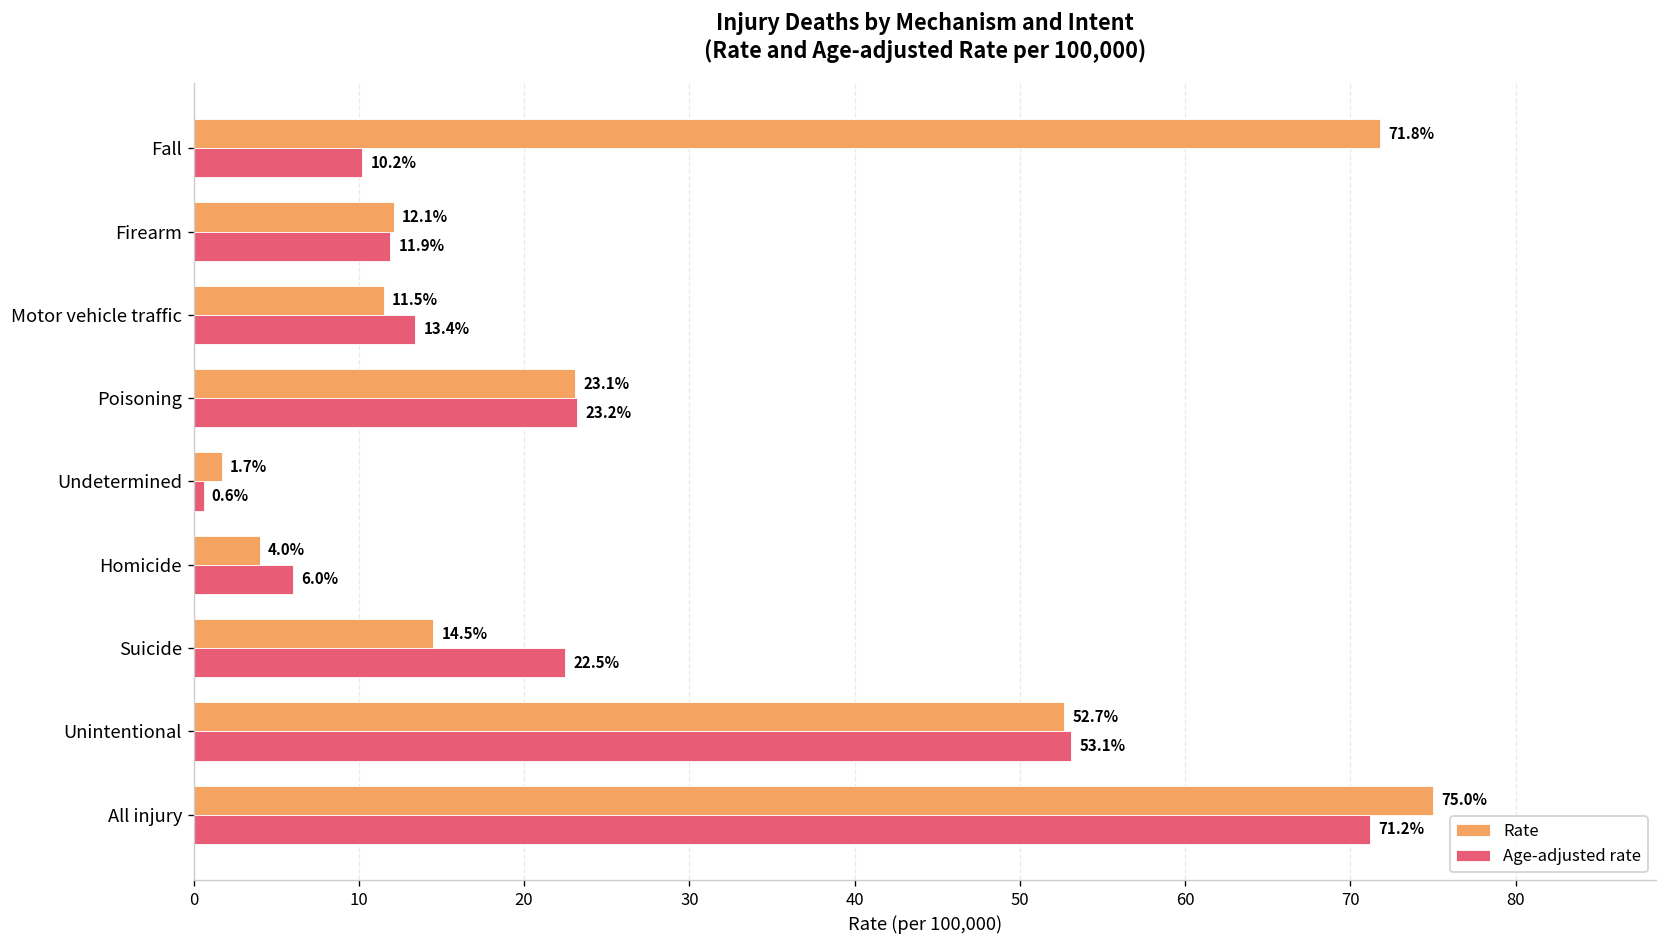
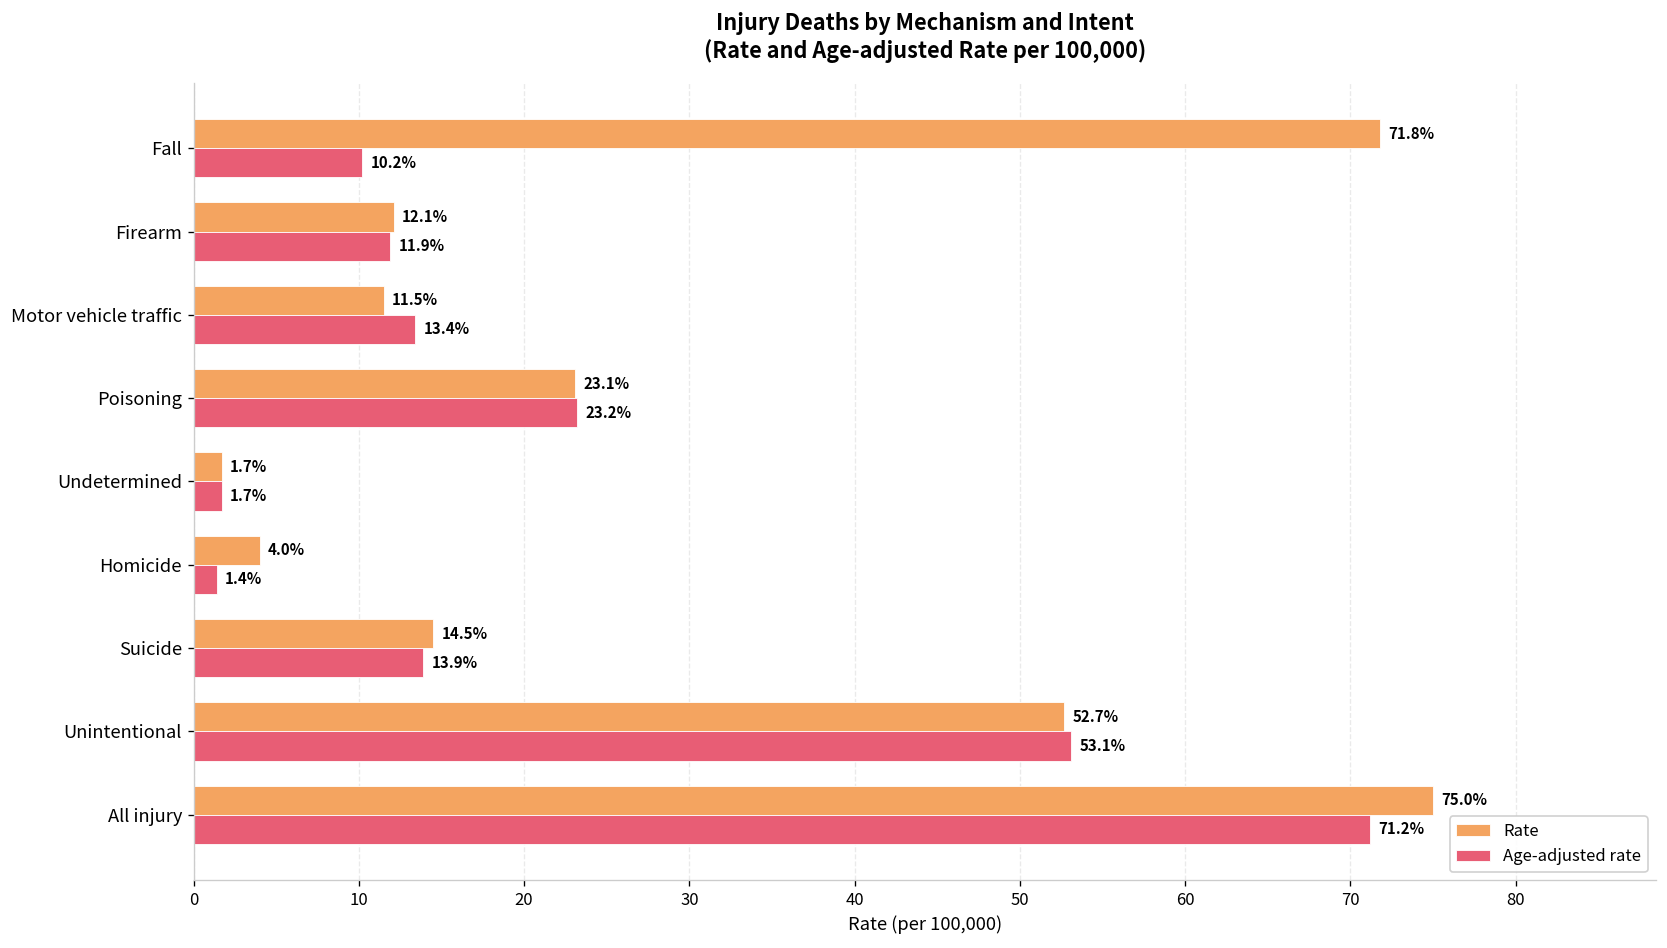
  {
    "Rate": {
      "Fall": "71.8%",
      "Firearm": "12.1%",
      "Motor vehicle traffic": "11.5%",
      "Poisoning": "23.1%",
      "Undetermined": "1.7%",
      "Homicide": "4.0%",
      "Suicide": "14.5%",
      "Unintentional": "52.7%",
      "All injury": "75.0%"
    },
    "Age-adjusted rate": {
      "Fall": "10.2%",
      "Firearm": "11.9%",
      "Motor vehicle traffic": "13.4%",
      "Poisoning": "23.2%",
-     "Undetermined": "0.6%",
-     "Homicide": "6.0%",
-     "Suicide": "22.5%",
+     "Undetermined": "1.7%",
+     "Homicide": "1.4%",
+     "Suicide": "13.9%",
      "Unintentional": "53.1%",
      "All injury": "71.2%"
    }
  }
